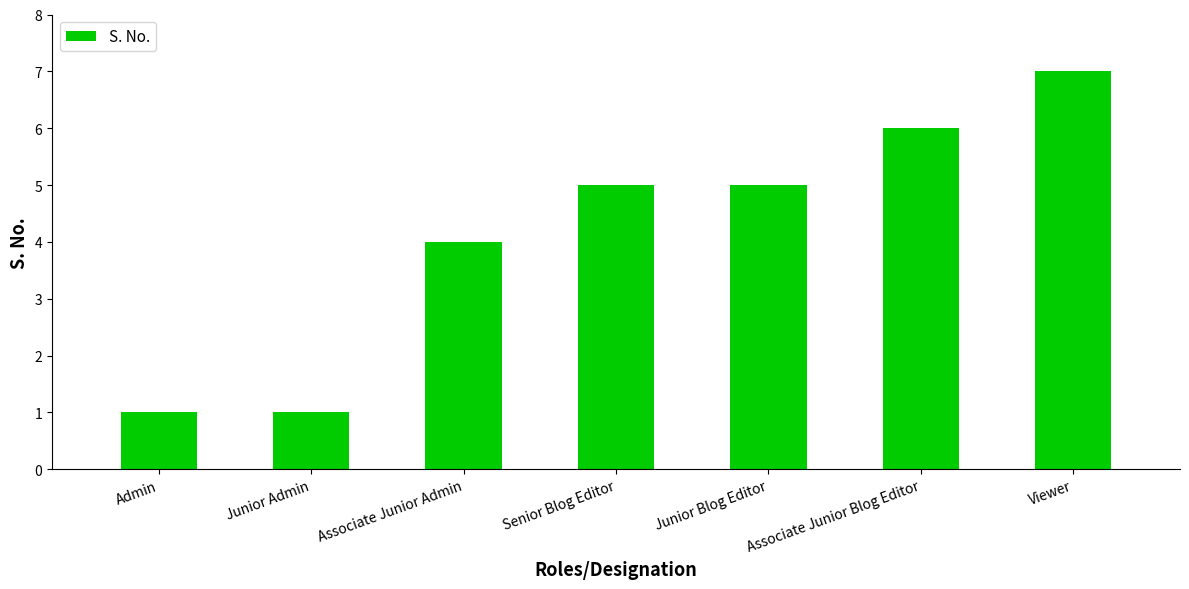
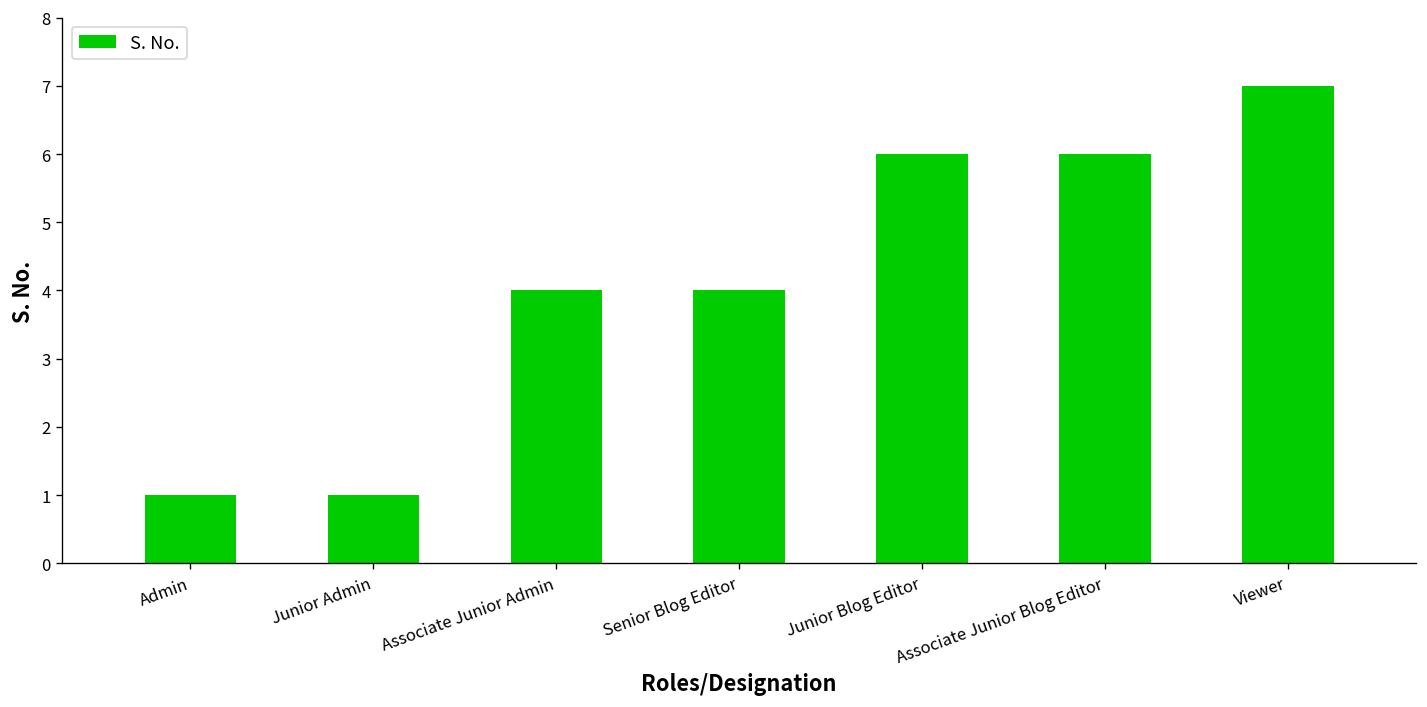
  {
    "Admin": 1,
    "Junior Admin": 1,
    "Associate Junior Admin": 4,
-   "Senior Blog Editor": 5,
-   "Junior Blog Editor": 5,
+   "Senior Blog Editor": 4,
+   "Junior Blog Editor": 6,
    "Associate Junior Blog Editor": 6,
    "Viewer": 7
  }
